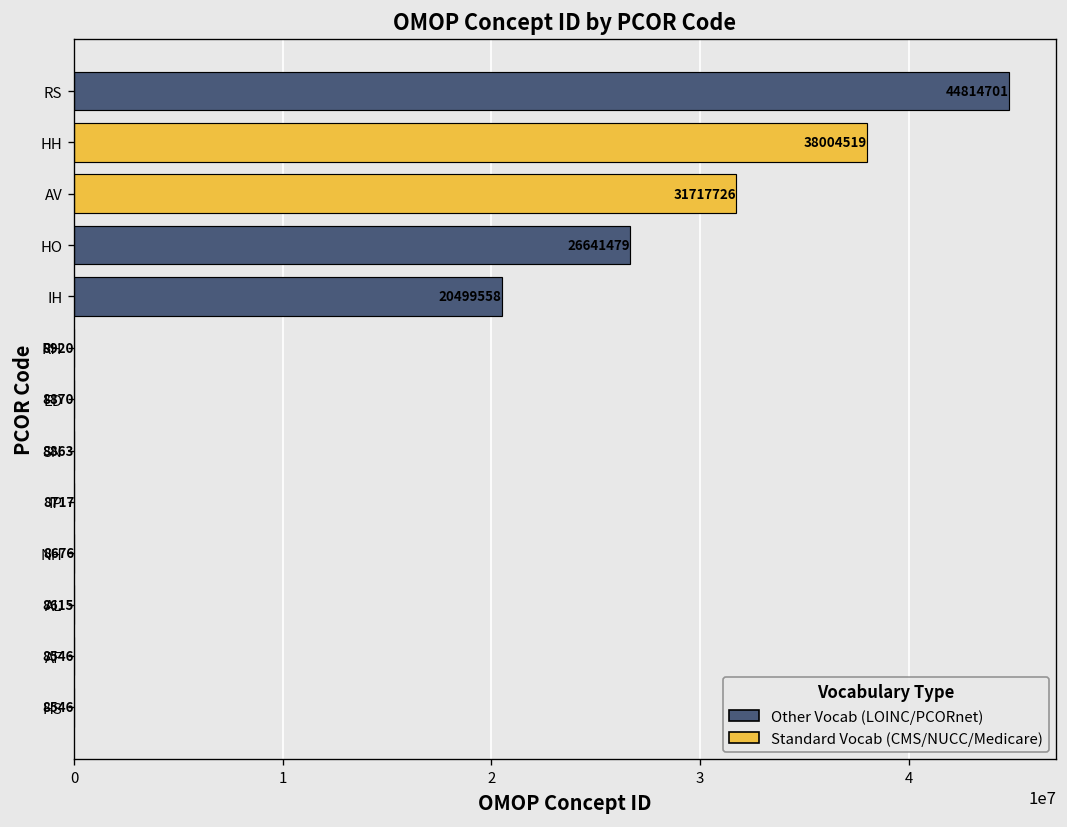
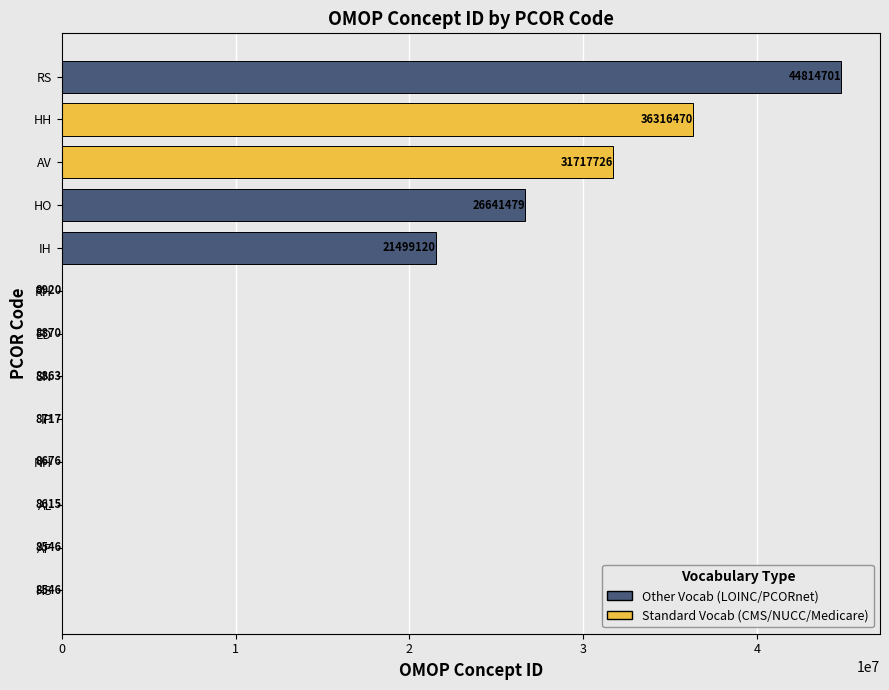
  {
    "RS": 44814701,
-   "HH": 38004519,
+   "HH": 36316470,
    "AV": 31717726,
    "HO": 26641479,
-   "IH": 20499558,
+   "IH": 21499120,
    "RH": 8920,
    "ED": 8870,
    "SN": 8863,
    "IP": 8717,
    "NH": 8676,
    "AL": 8615,
    "AF": 8546,
    "HS": 8546
  }
